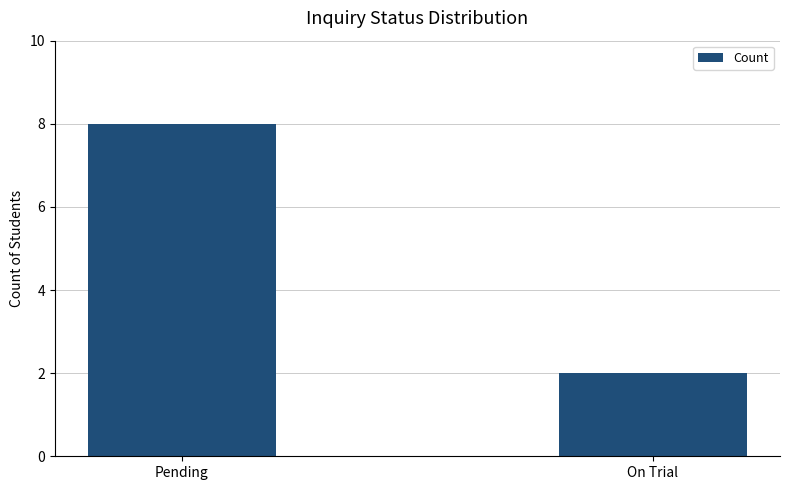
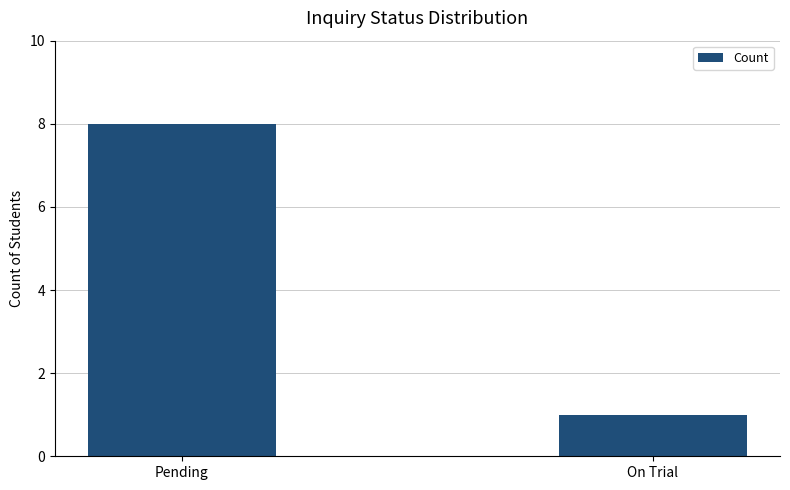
  {
    "Pending": 8,
-   "On Trial": 2
+   "On Trial": 1
  }
